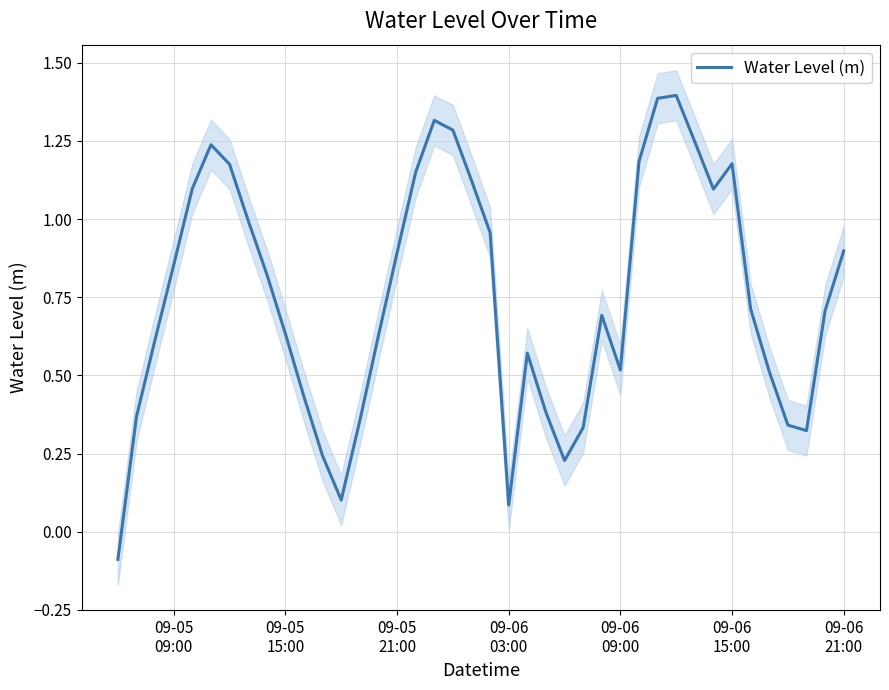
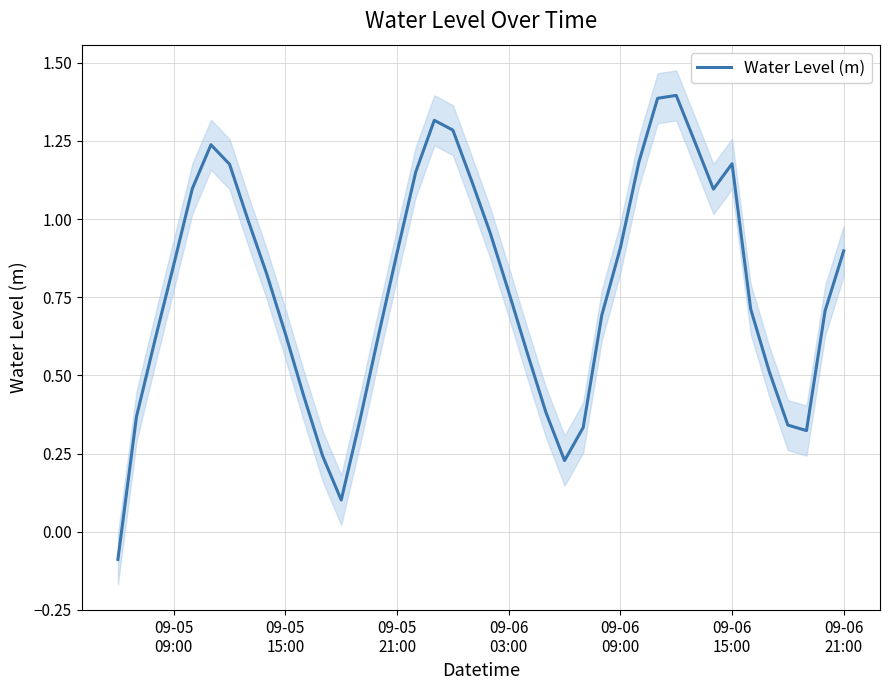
  {
    "Water Level (m)": {
      "09-05 09:00": 0.85,
      "09-05 15:00": 0.63,
      "09-05 21:00": 0.89,
-     "09-06 03:00": 0.09,
-     "09-06 09:00": 0.52,
+     "09-06 03:00": 0.77,
+     "09-06 09:00": 0.91,
      "09-06 15:00": 1.18,
      "09-06 21:00": 0.90
    }
  }
